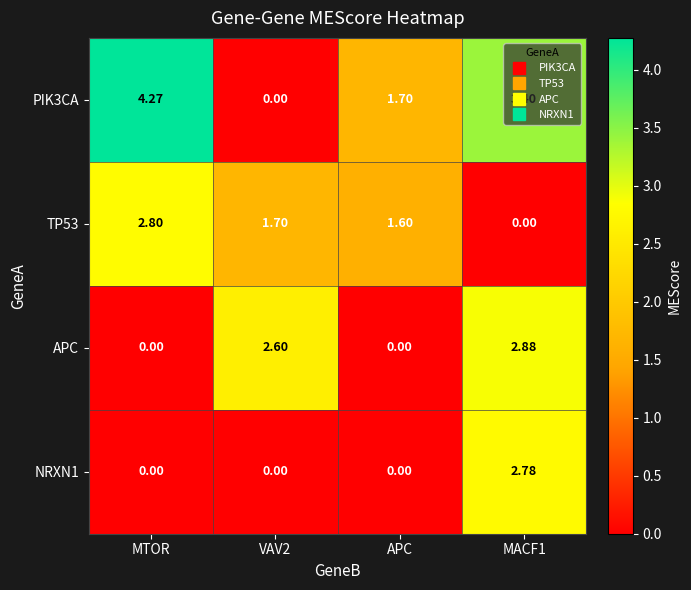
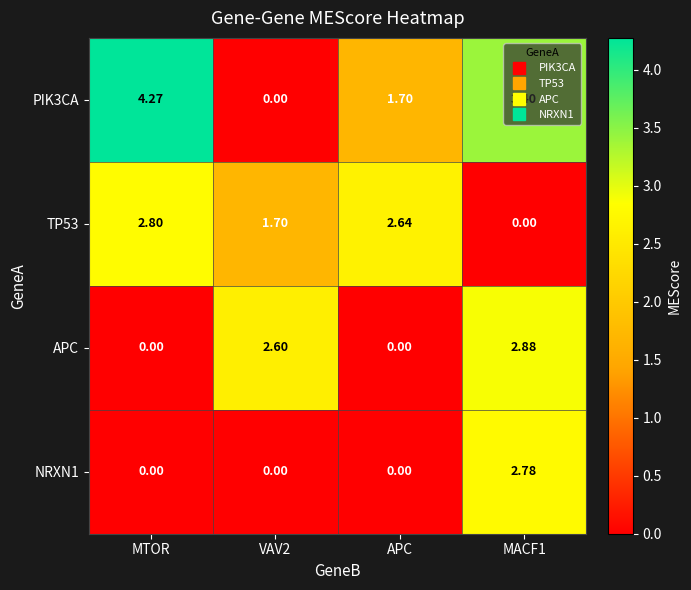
  {
    "PIK3CA": {
      "MTOR": 4.27,
      "VAV2": 0.00,
      "APC": 1.70
    },
    "TP53": {
      "MTOR": 2.80,
      "VAV2": 1.70,
-     "APC": 1.60,
+     "APC": 2.64,
      "MACF1": 0.00
    },
    "APC": {
      "MTOR": 0.00,
      "VAV2": 2.60,
      "APC": 0.00,
      "MACF1": 2.88
    },
    "NRXN1": {
      "MTOR": 0.00,
      "VAV2": 0.00,
      "APC": 0.00,
      "MACF1": 2.78
    }
  }
